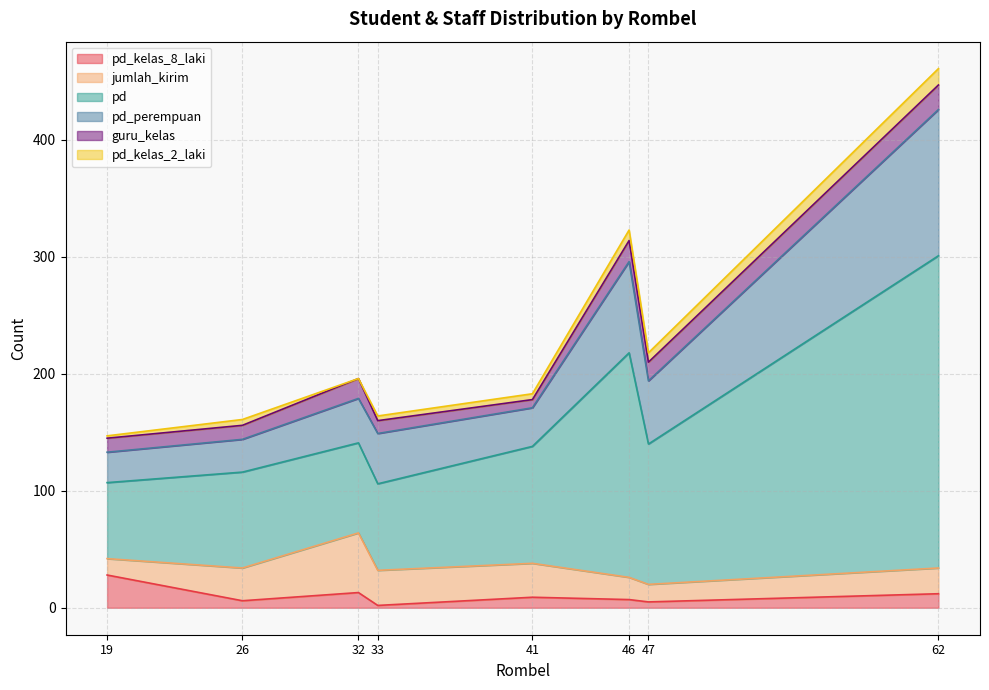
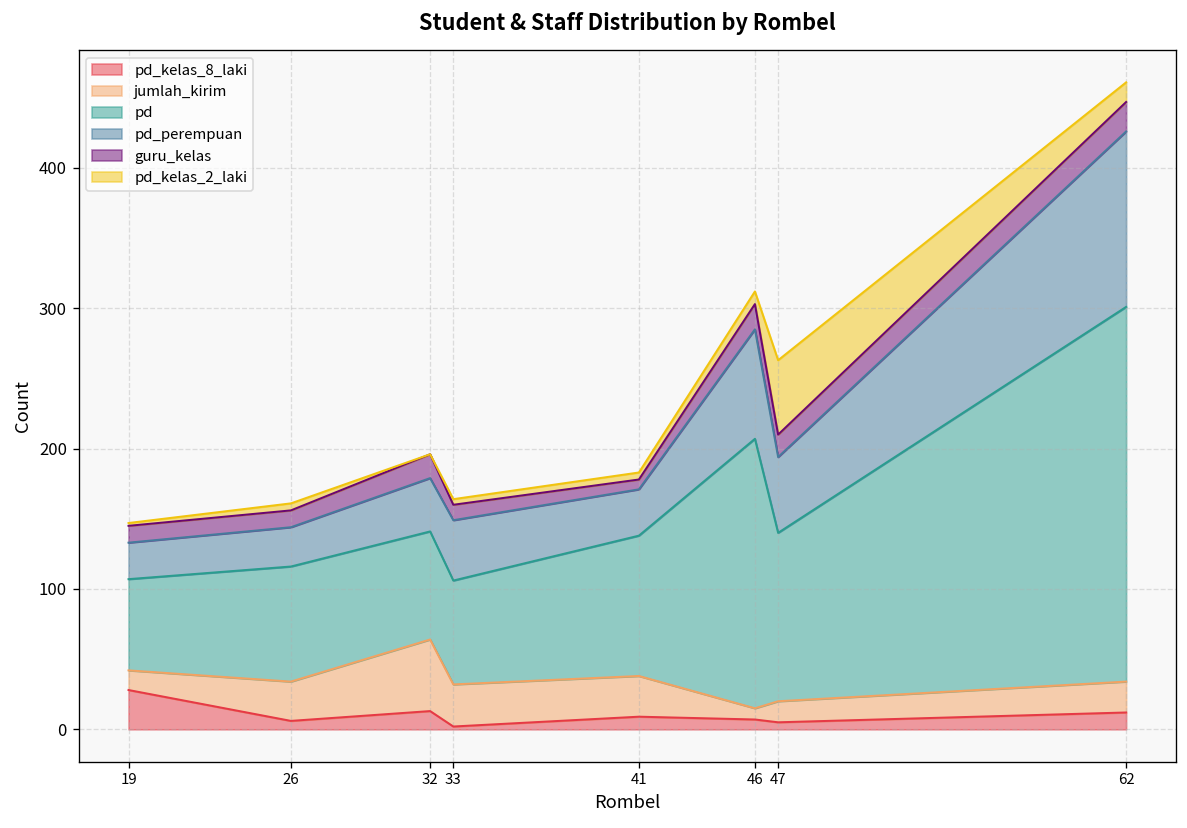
  {
    "pd_kelas_8_laki": {
      "19": 28,
      "26": 6,
      "32": 13,
      "33": 2,
      "41": 9,
      "46": 7,
      "47": 5,
      "62": 12
    },
    "jumlah_kirim": {
      "19": 14,
      "26": 28,
      "32": 51,
      "33": 30,
      "41": 29,
-     "46": 19,
+     "46": 8,
      "47": 15,
      "62": 22
    },
    "guru_kelas": {
      "26": 12,
      "33": 11,
      "41": 7,
      "46": 18,
      "47": 16,
      "62": 21
    },
    "pd_kelas_2_laki": {
      "26": 5,
      "33": 4,
      "41": 5,
      "46": 9,
-     "47": 8,
+     "47": 53,
      "62": 14
    }
  }
